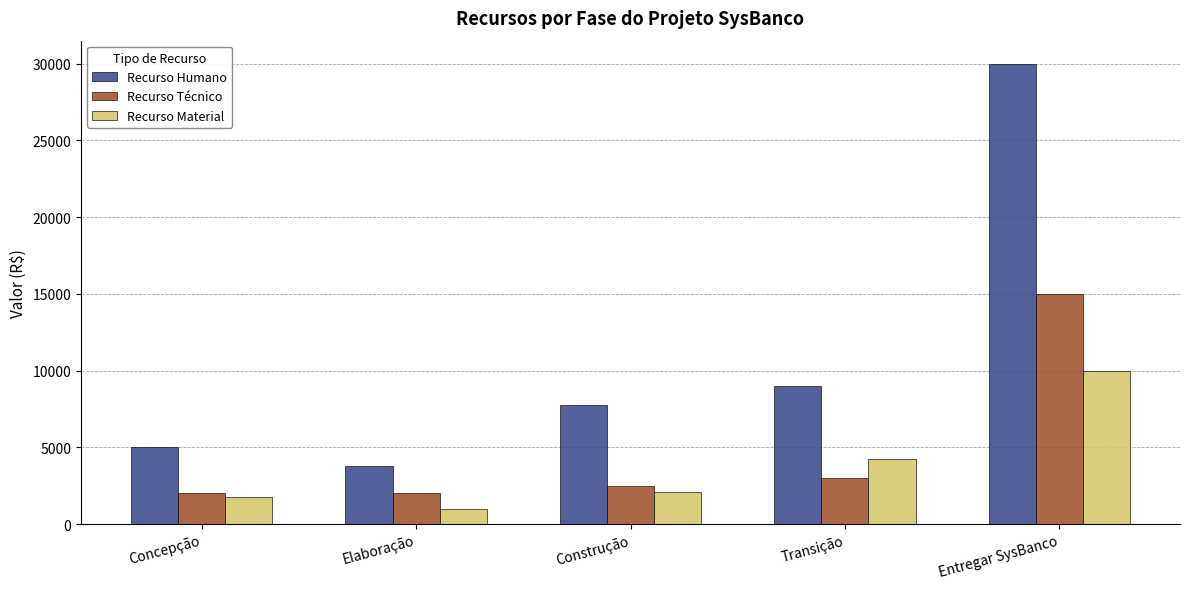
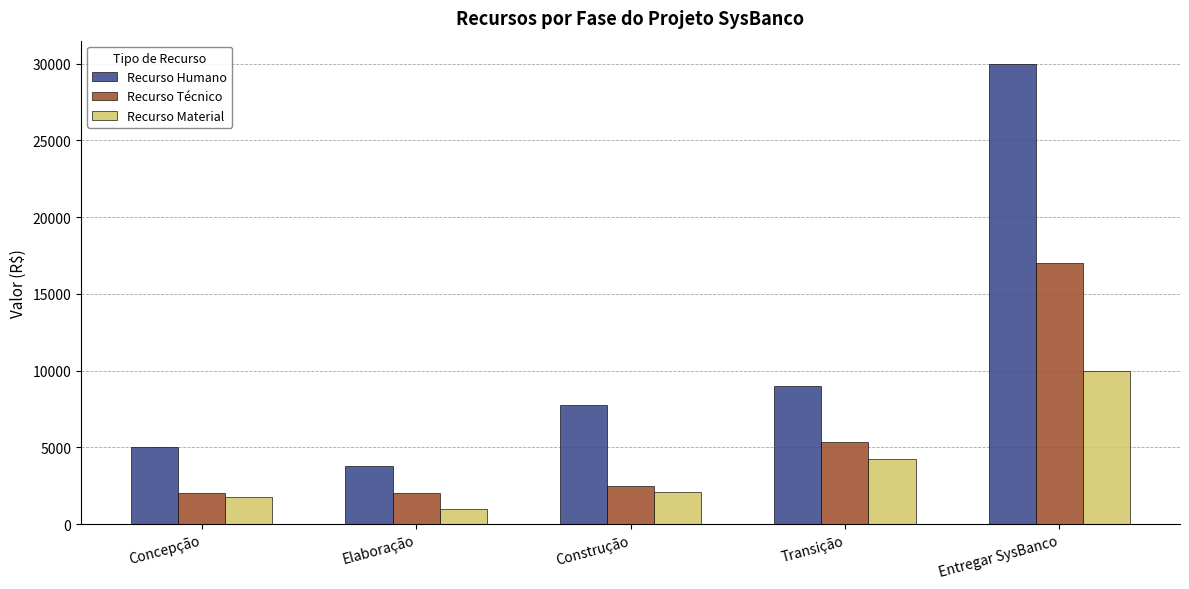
  {
    "Recurso Humano": {
      "Concepção": 5000,
      "Elaboração": 3800,
      "Construção": 7800,
      "Transição": 9000,
      "Entregar SysBanco": 30000
    },
    "Recurso Técnico": {
      "Concepção": 2000,
      "Elaboração": 2000,
      "Construção": 2500,
-     "Transição": 3000,
-     "Entregar SysBanco": 15000
+     "Transição": 5400,
+     "Entregar SysBanco": 17000
    },
    "Recurso Material": {
      "Concepção": 1800,
      "Elaboração": 1000,
      "Construção": 2100,
      "Transição": 4200,
      "Entregar SysBanco": 10000
    }
  }
